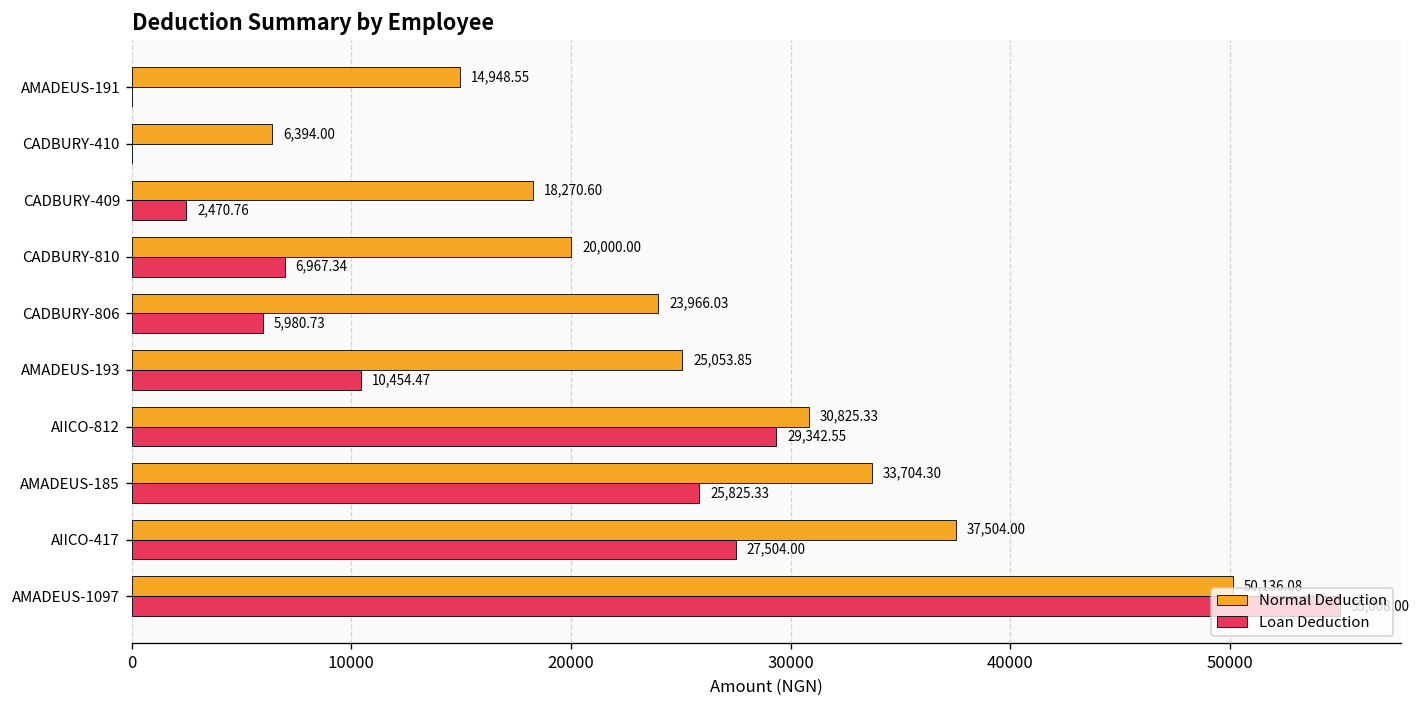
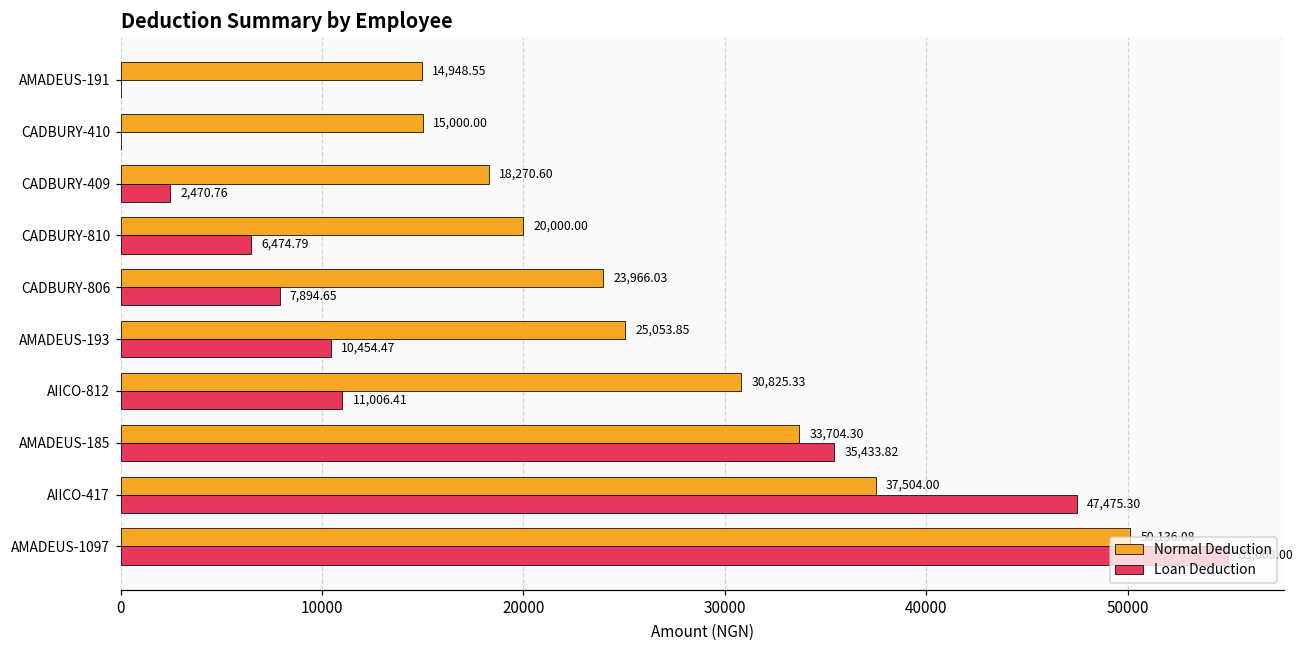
  {
    "Normal Deduction": {
      "AMADEUS-191": "14,948.55",
-     "CADBURY-410": "6,394.00",
+     "CADBURY-410": "15,000.00",
      "CADBURY-409": "18,270.60",
      "CADBURY-810": "20,000.00",
      "CADBURY-806": "23,966.03",
      "AMADEUS-193": "25,053.85",
      "AIICO-812": "30,825.33",
      "AMADEUS-185": "33,704.30",
      "AIICO-417": "37,504.00"
    },
    "Loan Deduction": {
      "CADBURY-409": "2,470.76",
-     "CADBURY-810": "6,967.34",
-     "CADBURY-806": "5,980.73",
+     "CADBURY-810": "6,474.79",
+     "CADBURY-806": "7,894.65",
      "AMADEUS-193": "10,454.47",
-     "AIICO-812": "29,342.55",
-     "AMADEUS-185": "25,825.33",
-     "AIICO-417": "27,504.00"
+     "AIICO-812": "11,006.41",
+     "AMADEUS-185": "35,433.82",
+     "AIICO-417": "47,475.30"
    }
  }
